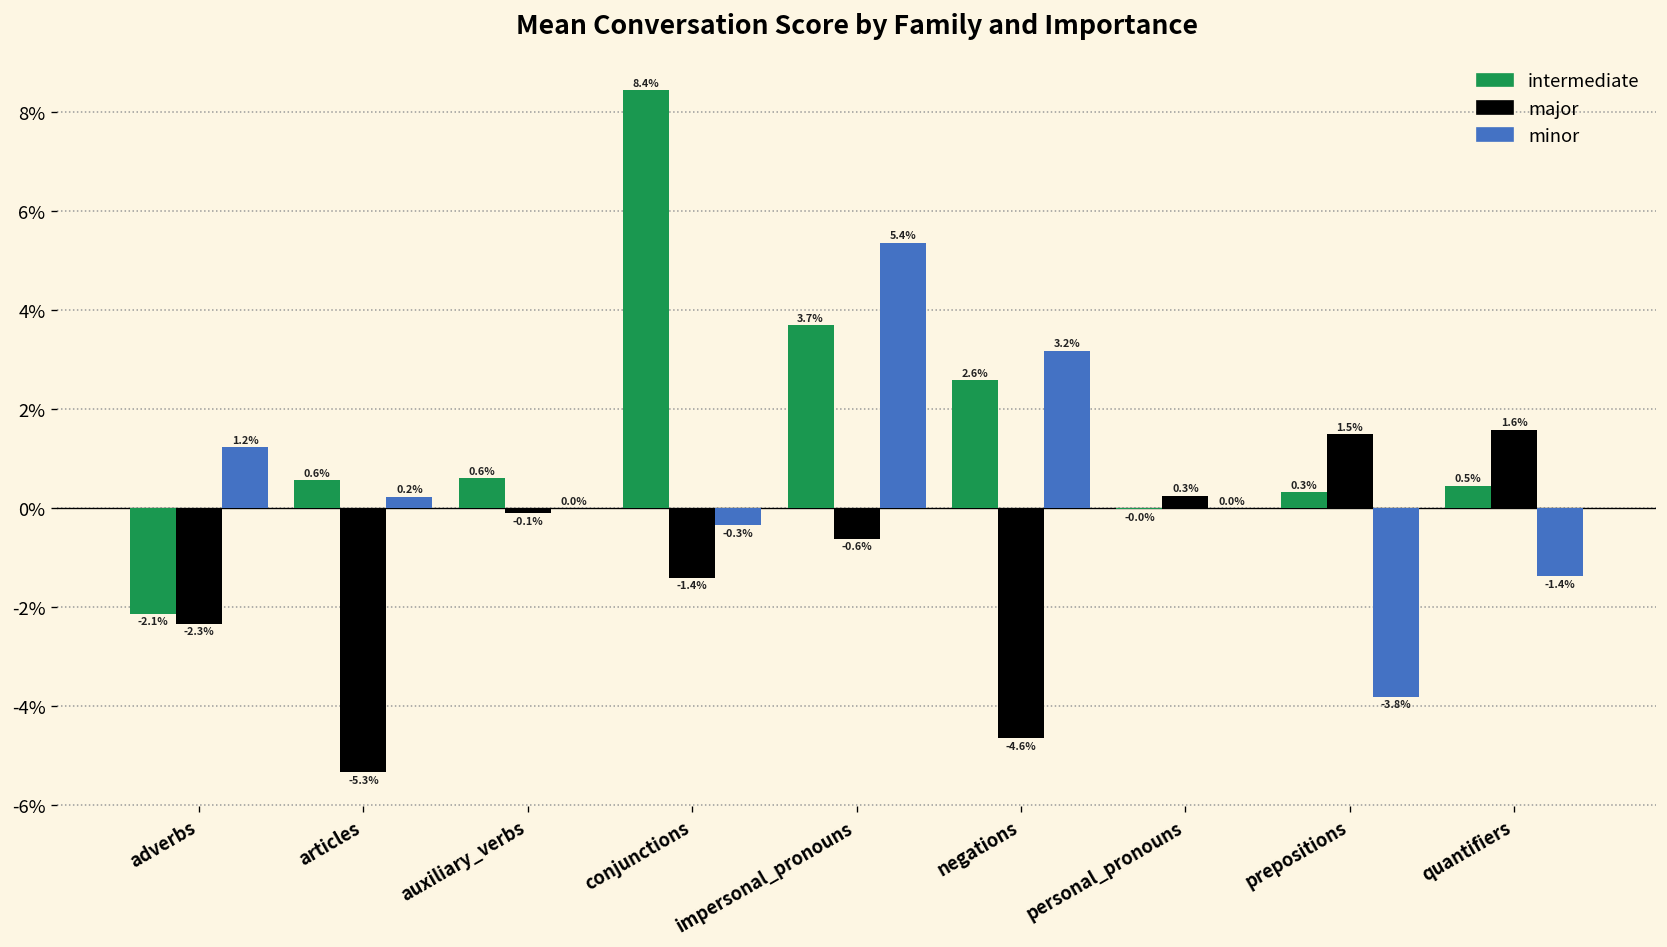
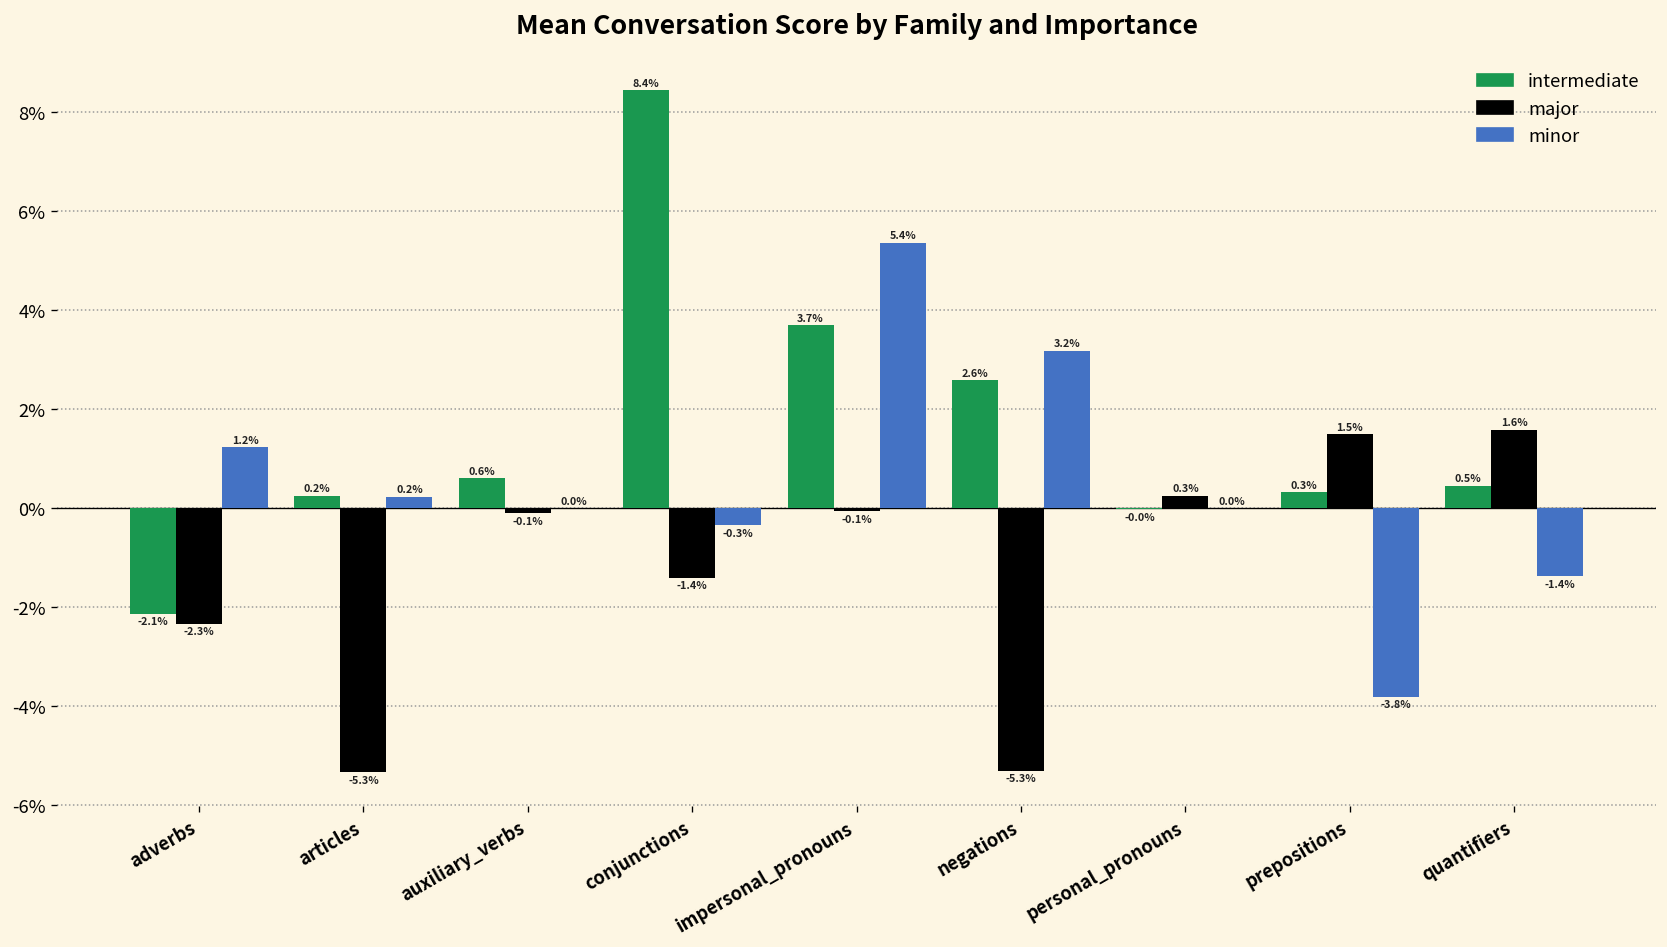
  {
    "intermediate": {
      "adverbs": "-2.1%",
-     "articles": "0.6%",
+     "articles": "0.2%",
      "auxiliary_verbs": "0.6%",
      "conjunctions": "8.4%",
      "impersonal_pronouns": "3.7%",
      "negations": "2.6%",
      "personal_pronouns": "-0.0%",
      "prepositions": "0.3%",
      "quantifiers": "0.5%"
    },
    "major": {
      "adverbs": "-2.3%",
      "articles": "-5.3%",
      "auxiliary_verbs": "-0.1%",
      "conjunctions": "-1.4%",
-     "impersonal_pronouns": "-0.6%",
-     "negations": "-4.6%",
+     "impersonal_pronouns": "-0.1%",
+     "negations": "-5.3%",
      "personal_pronouns": "0.3%",
      "prepositions": "1.5%",
      "quantifiers": "1.6%"
    },
    "minor": {
      "adverbs": "1.2%",
      "articles": "0.2%",
      "auxiliary_verbs": "0.0%",
      "conjunctions": "-0.3%",
      "impersonal_pronouns": "5.4%",
      "negations": "3.2%",
      "personal_pronouns": "0.0%",
      "prepositions": "-3.8%",
      "quantifiers": "-1.4%"
    }
  }
